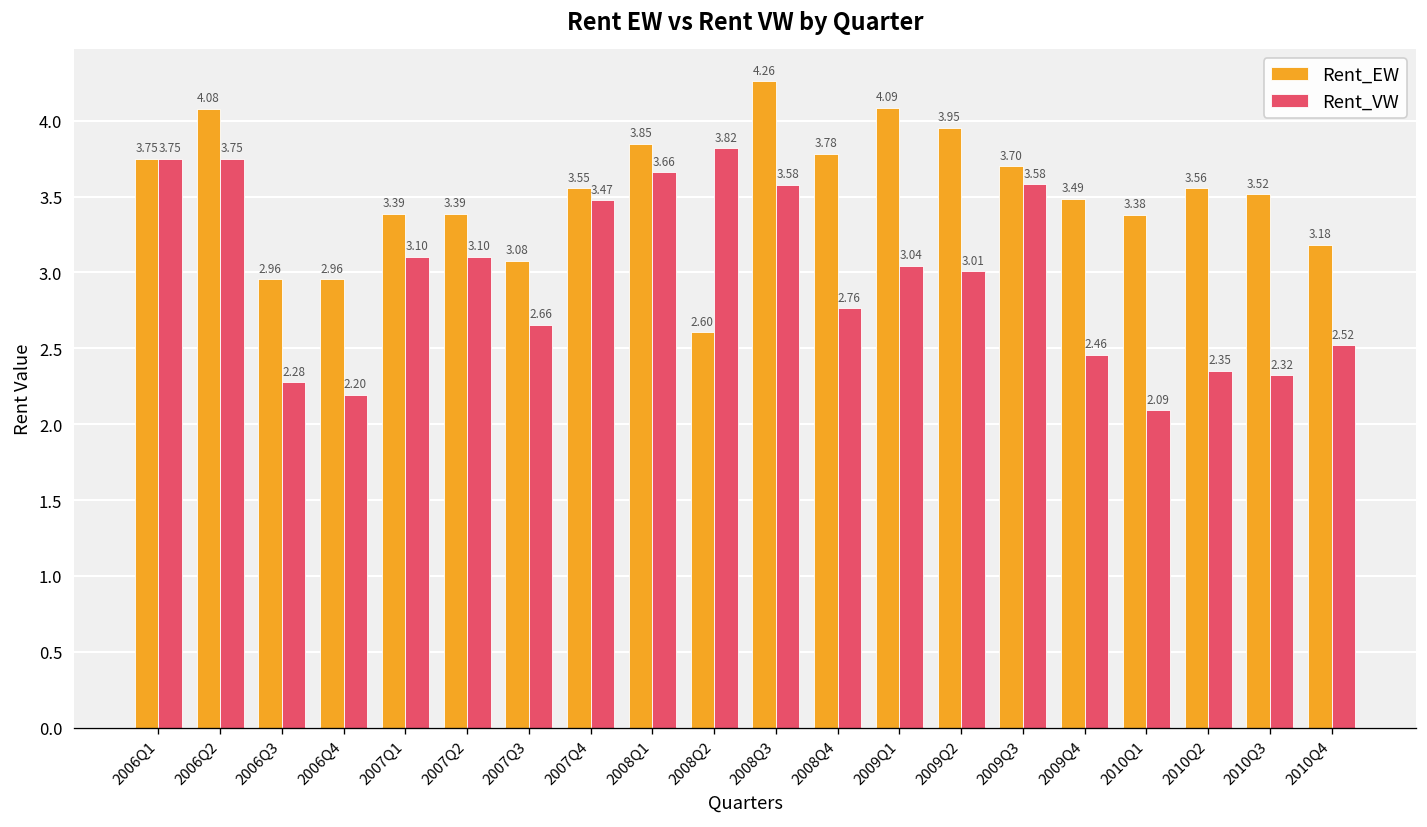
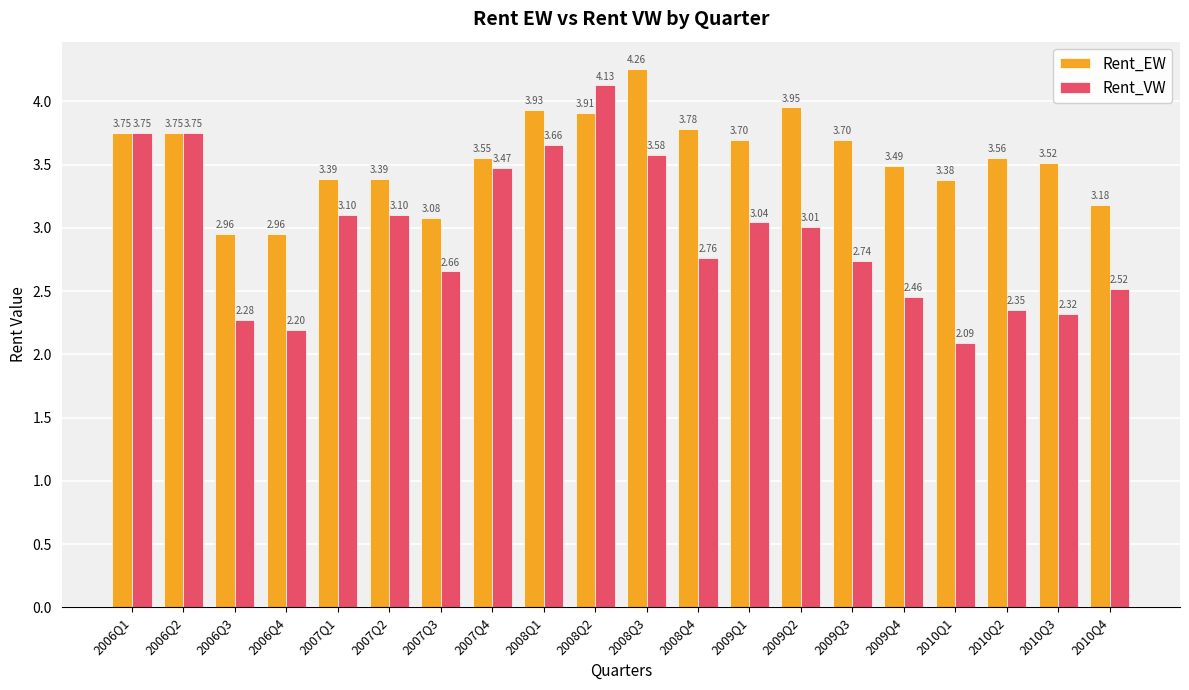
  {
    "Rent_EW": {
      "2006Q1": 3.75,
-     "2006Q2": 4.08,
+     "2006Q2": 3.75,
      "2006Q3": 2.96,
      "2006Q4": 2.96,
      "2007Q1": 3.39,
      "2007Q2": 3.39,
      "2007Q3": 3.08,
      "2007Q4": 3.55,
-     "2008Q1": 3.85,
-     "2008Q2": 2.60,
+     "2008Q1": 3.93,
+     "2008Q2": 3.91,
      "2008Q3": 4.26,
      "2008Q4": 3.78,
-     "2009Q1": 4.09,
+     "2009Q1": 3.70,
      "2009Q2": 3.95,
      "2009Q3": 3.70,
      "2009Q4": 3.49,
      "2010Q1": 3.38,
      "2010Q2": 3.56,
      "2010Q3": 3.52,
      "2010Q4": 3.18
    },
    "Rent_VW": {
      "2006Q1": 3.75,
      "2006Q2": 3.75,
      "2006Q3": 2.28,
      "2006Q4": 2.20,
      "2007Q1": 3.10,
      "2007Q2": 3.10,
      "2007Q3": 2.66,
      "2007Q4": 3.47,
      "2008Q1": 3.66,
-     "2008Q2": 3.82,
+     "2008Q2": 4.13,
      "2008Q3": 3.58,
      "2008Q4": 2.76,
      "2009Q1": 3.04,
      "2009Q2": 3.01,
-     "2009Q3": 3.58,
+     "2009Q3": 2.74,
      "2009Q4": 2.46,
      "2010Q1": 2.09,
      "2010Q2": 2.35,
      "2010Q3": 2.32,
      "2010Q4": 2.52
    }
  }
